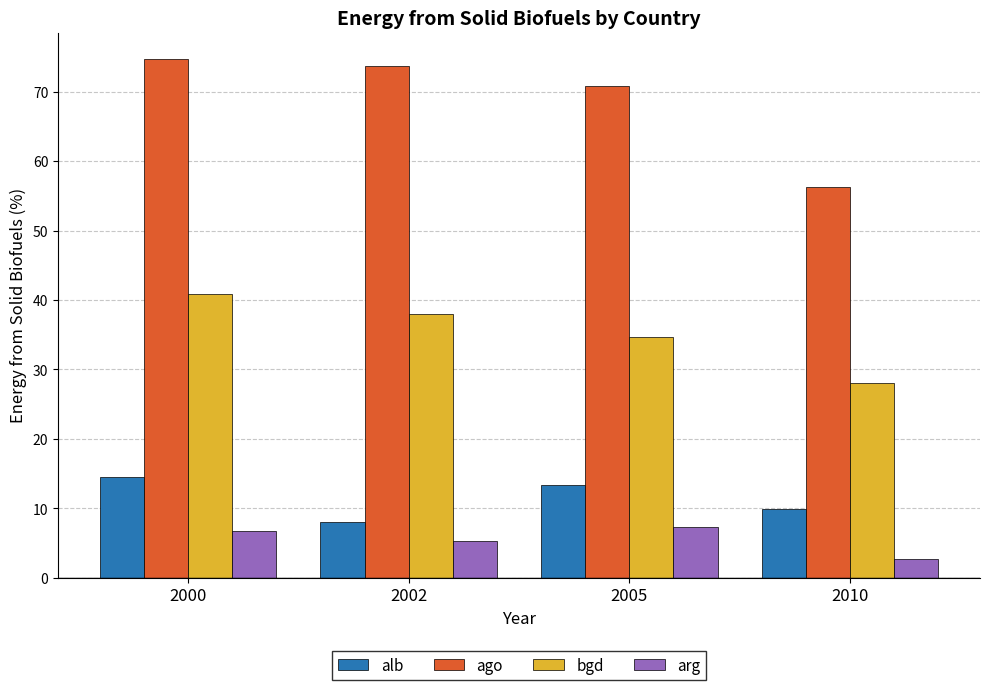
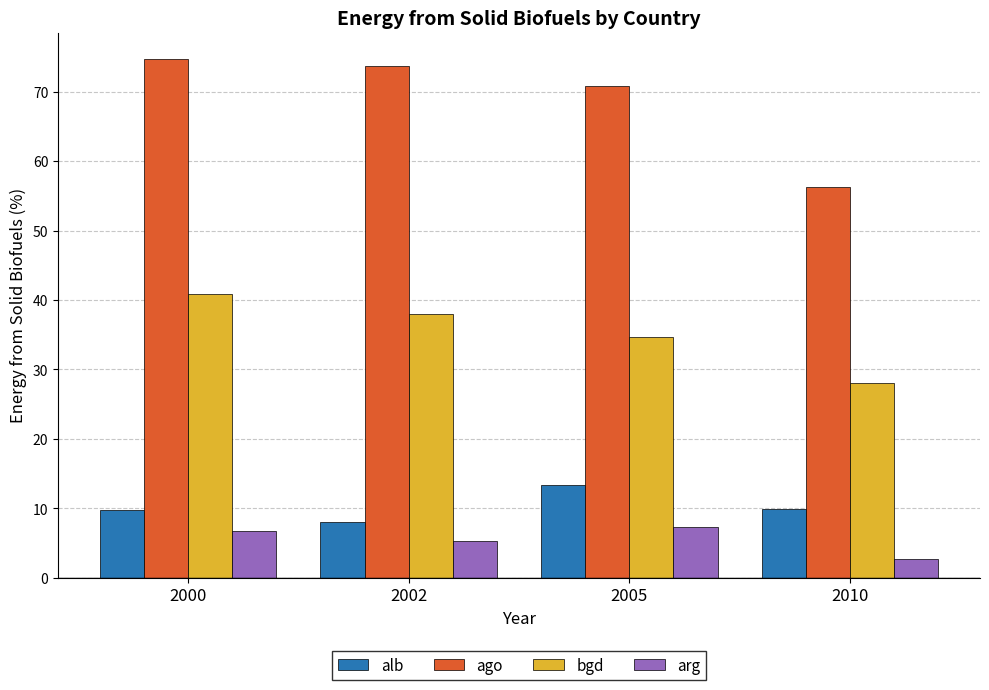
  {
    "alb": {
-     "2000": 14,
+     "2000": 10,
      "2002": 8,
      "2005": 13,
      "2010": 10
    },
    "ago": {
      "2000": 75,
      "2002": 74,
      "2005": 71,
      "2010": 56
    },
    "bgd": {
      "2000": 41,
      "2002": 38,
      "2005": 35,
      "2010": 28
    },
    "arg": {
      "2000": 7,
      "2002": 5,
      "2005": 7,
      "2010": 3
    }
  }
